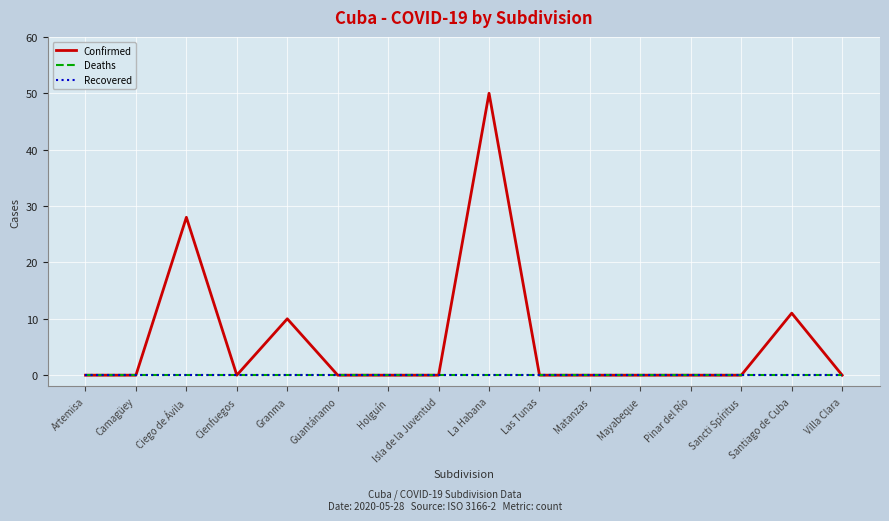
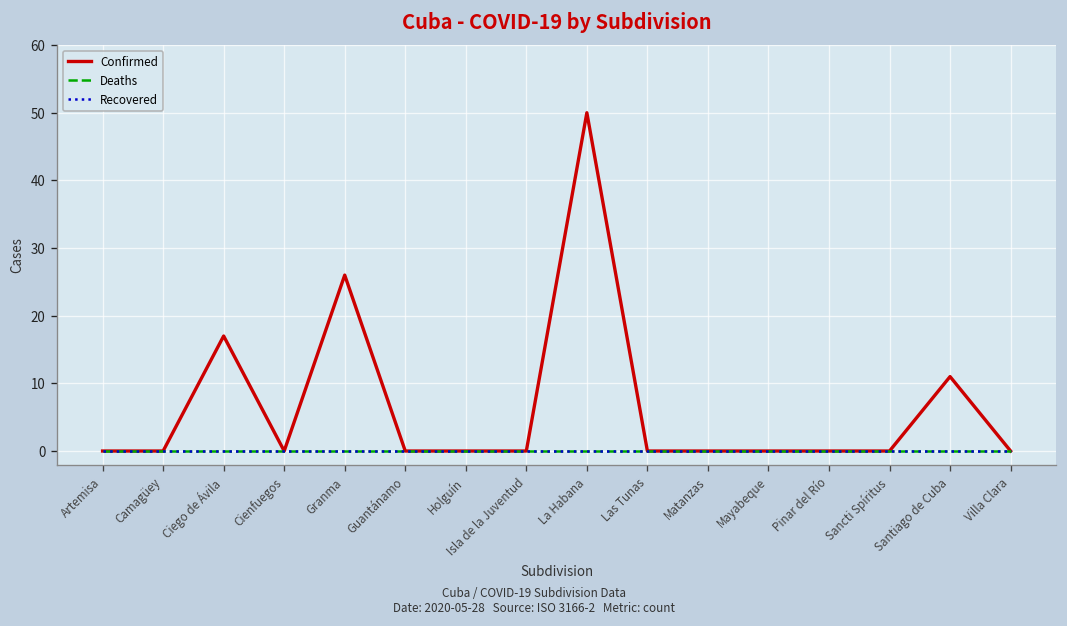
  {
    "Confirmed": {
-     "Ciego de Ávila": 28,
-     "Granma": 10,
+     "Ciego de Ávila": 17,
+     "Granma": 26,
      "La Habana": 50,
      "Santiago de Cuba": 11
    },
    "Recovered": {
      "Ciego de Ávila": 0,
      "Granma": 0,
      "La Habana": 0,
      "Santiago de Cuba": 0
    }
  }
